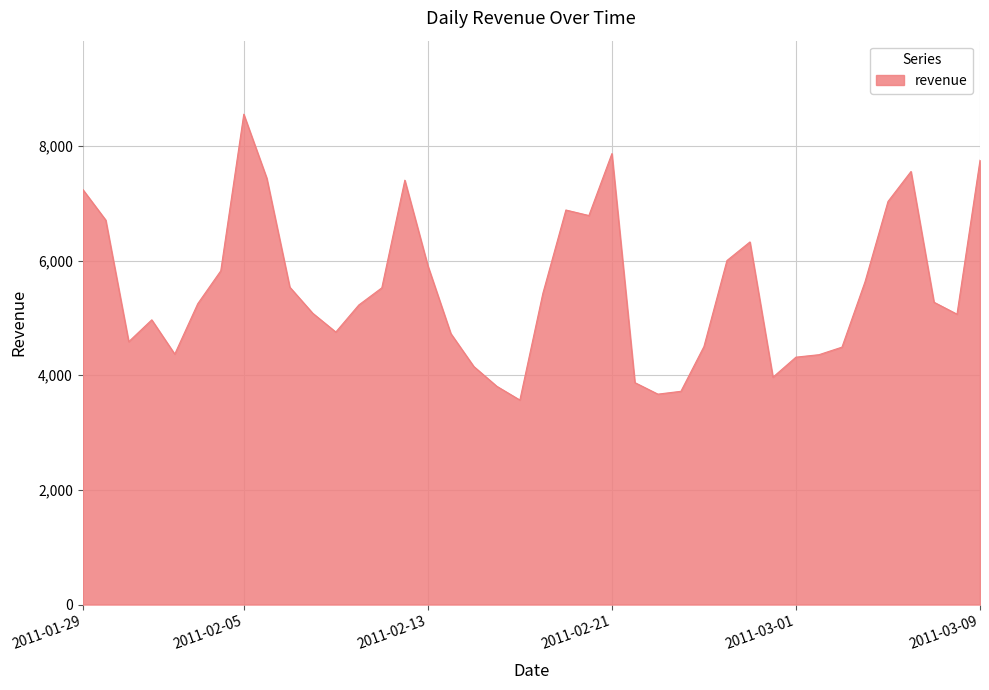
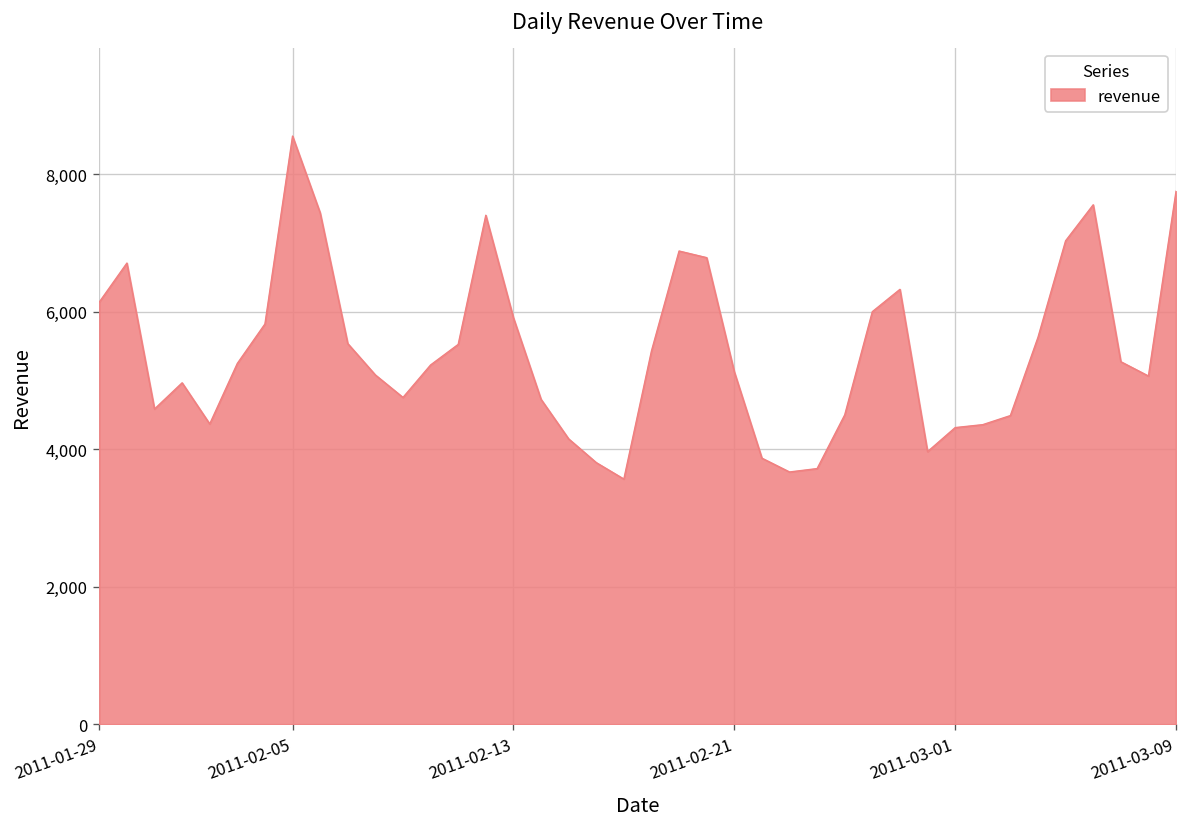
  {
-   "2011-01-29": "7,200",
+   "2011-01-29": "6,100",
    "2011-02-05": "8,600",
    "2011-02-13": "5,900",
-   "2011-02-21": "7,900",
+   "2011-02-21": "5,100",
    "2011-03-01": "4,300",
    "2011-03-09": "7,700"
  }
